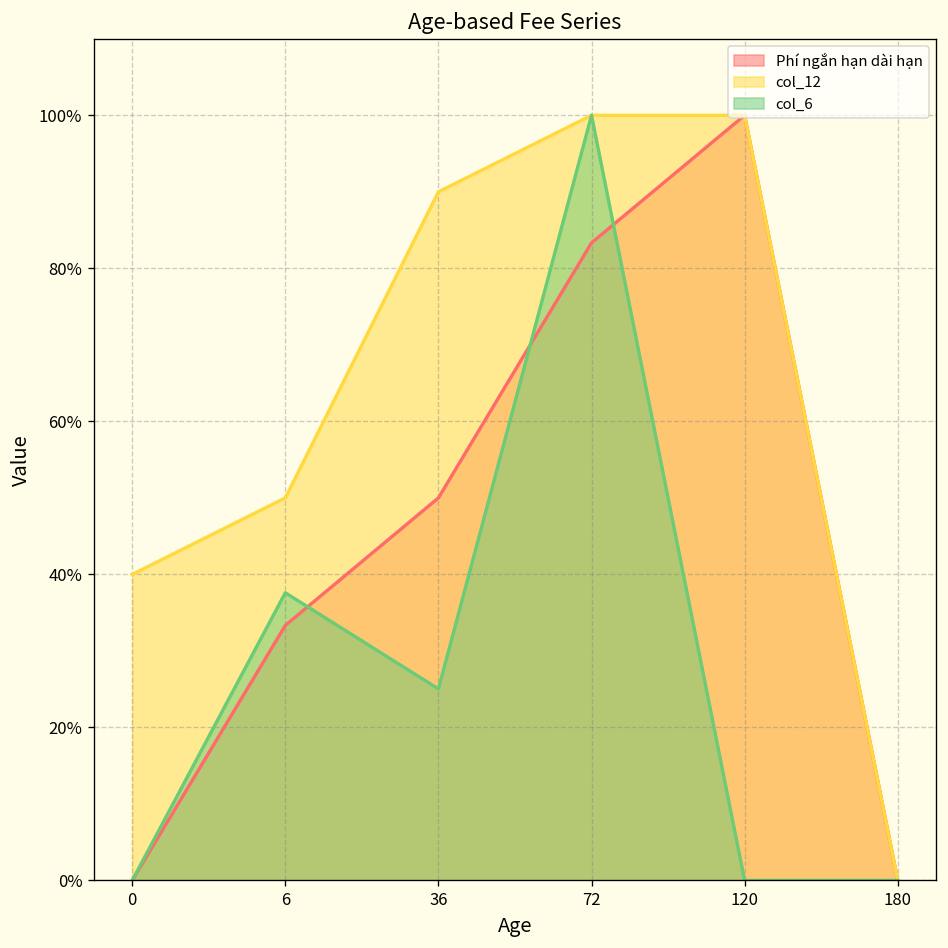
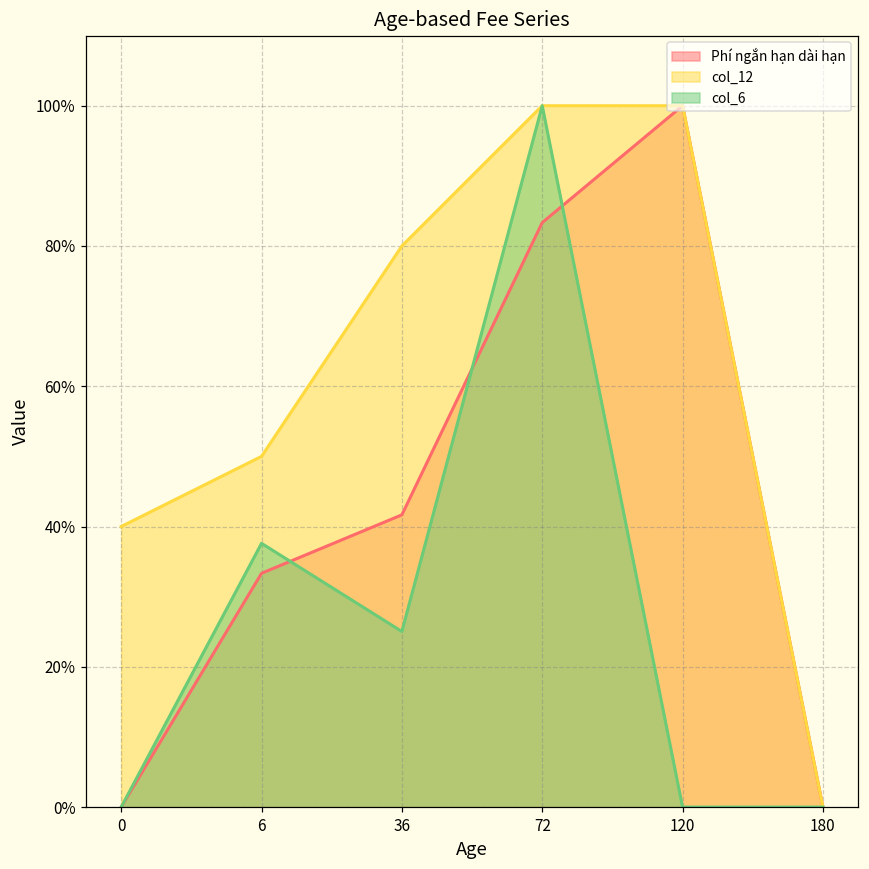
  {
    "Phí ngắn hạn dài hạn": {
      "6": "33%",
-     "36": "50%",
+     "36": "42%",
      "72": "83%"
    },
    "col_12": {
      "0": "40%",
      "6": "50%",
-     "36": "90%"
+     "36": "80%"
    },
    "col_6": {
      "6": "38%",
      "36": "25%",
      "120": "0%"
    }
  }
